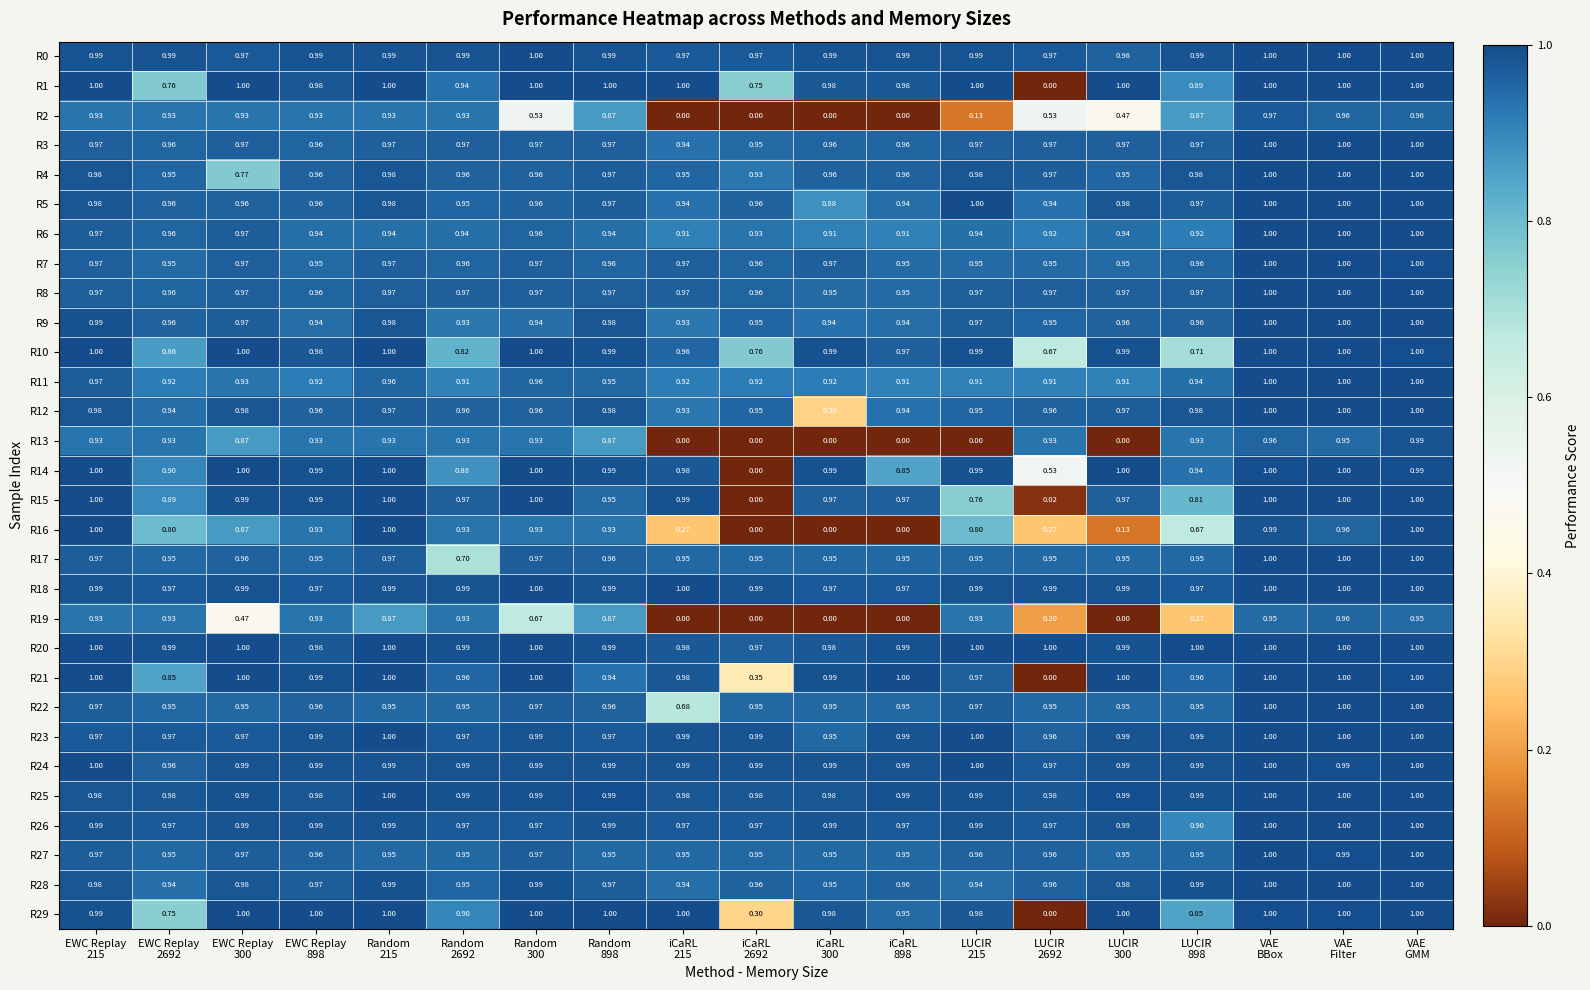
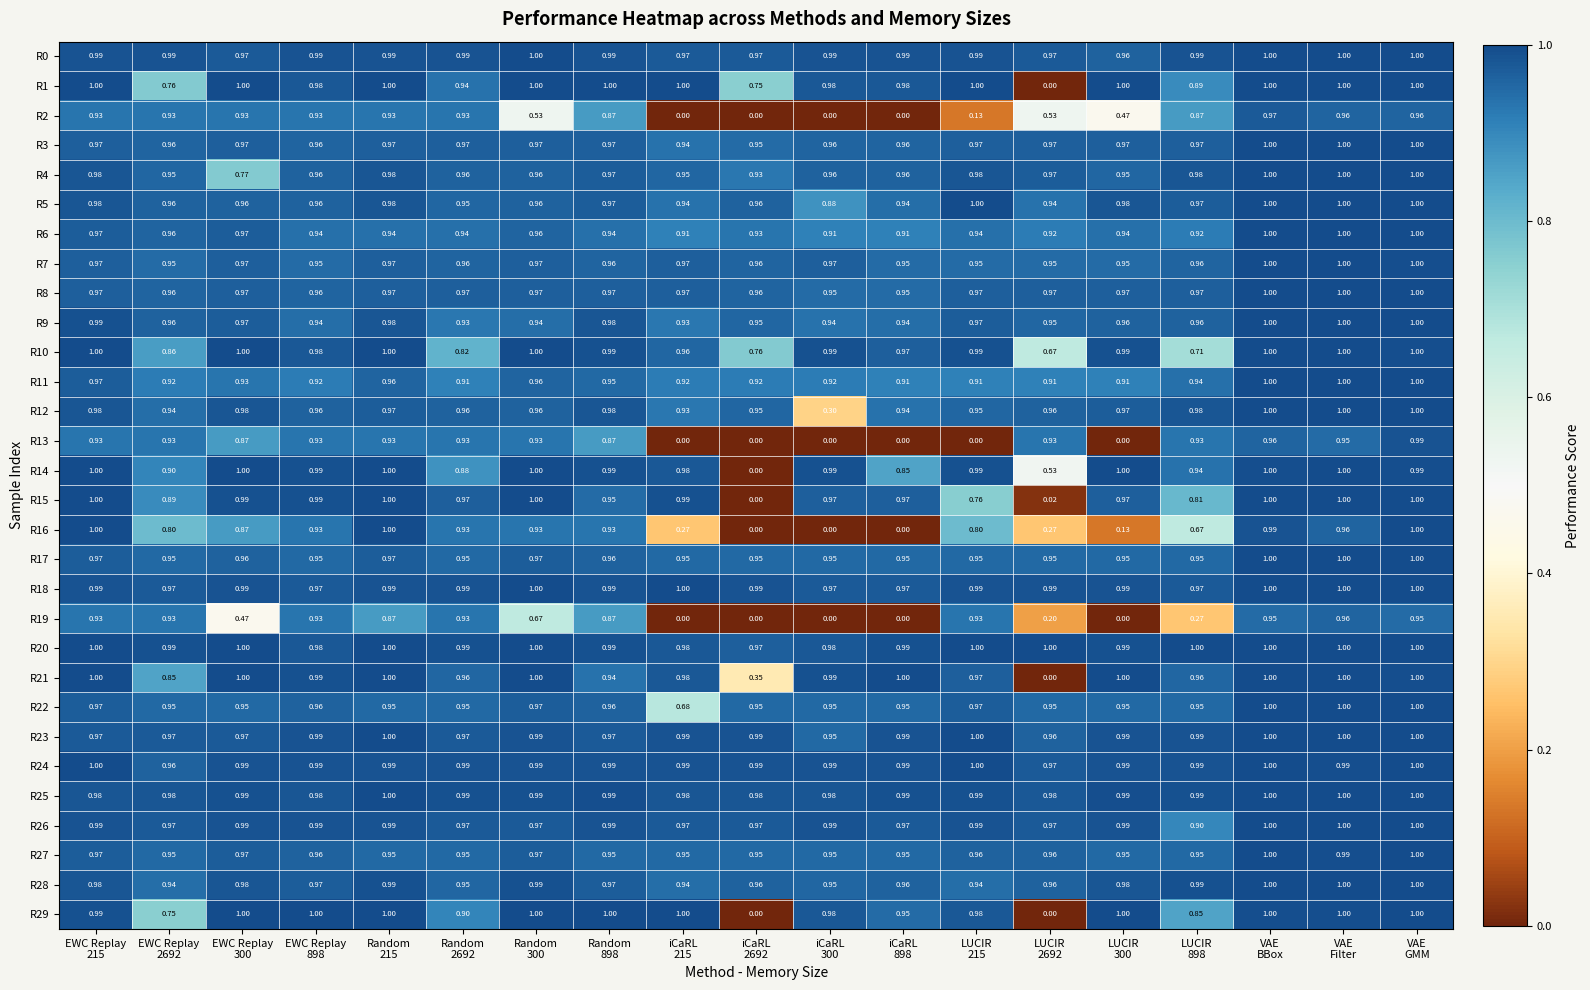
  {
    "R17": {
      "EWC Replay 215": 0.97,
      "EWC Replay 2692": 0.95,
      "EWC Replay 300": 0.96,
      "EWC Replay 898": 0.95,
      "Random 215": 0.97,
-     "Random 2692": 0.70,
+     "Random 2692": 0.95,
      "Random 300": 0.97,
      "Random 898": 0.96,
      "iCaRL 215": 0.95,
      "iCaRL 2692": 0.95,
      "iCaRL 300": 0.95,
      "iCaRL 898": 0.95,
      "LUCIR 215": 0.95,
      "LUCIR 2692": 0.95,
      "LUCIR 300": 0.95,
      "LUCIR 898": 0.95,
      "VAE BBox": 1.00,
      "VAE Filter": 1.00,
      "VAE GMM": 1.00
    },
    "R29": {
      "EWC Replay 215": 0.99,
      "EWC Replay 2692": 0.75,
      "EWC Replay 300": 1.00,
      "EWC Replay 898": 1.00,
      "Random 215": 1.00,
      "Random 2692": 0.90,
      "Random 300": 1.00,
      "Random 898": 1.00,
      "iCaRL 215": 1.00,
-     "iCaRL 2692": 0.30,
+     "iCaRL 2692": 0.00,
      "iCaRL 300": 0.98,
      "iCaRL 898": 0.95,
      "LUCIR 215": 0.98,
      "LUCIR 2692": 0.00,
      "LUCIR 300": 1.00,
      "LUCIR 898": 0.85,
      "VAE BBox": 1.00,
      "VAE Filter": 1.00,
      "VAE GMM": 1.00
    }
  }
